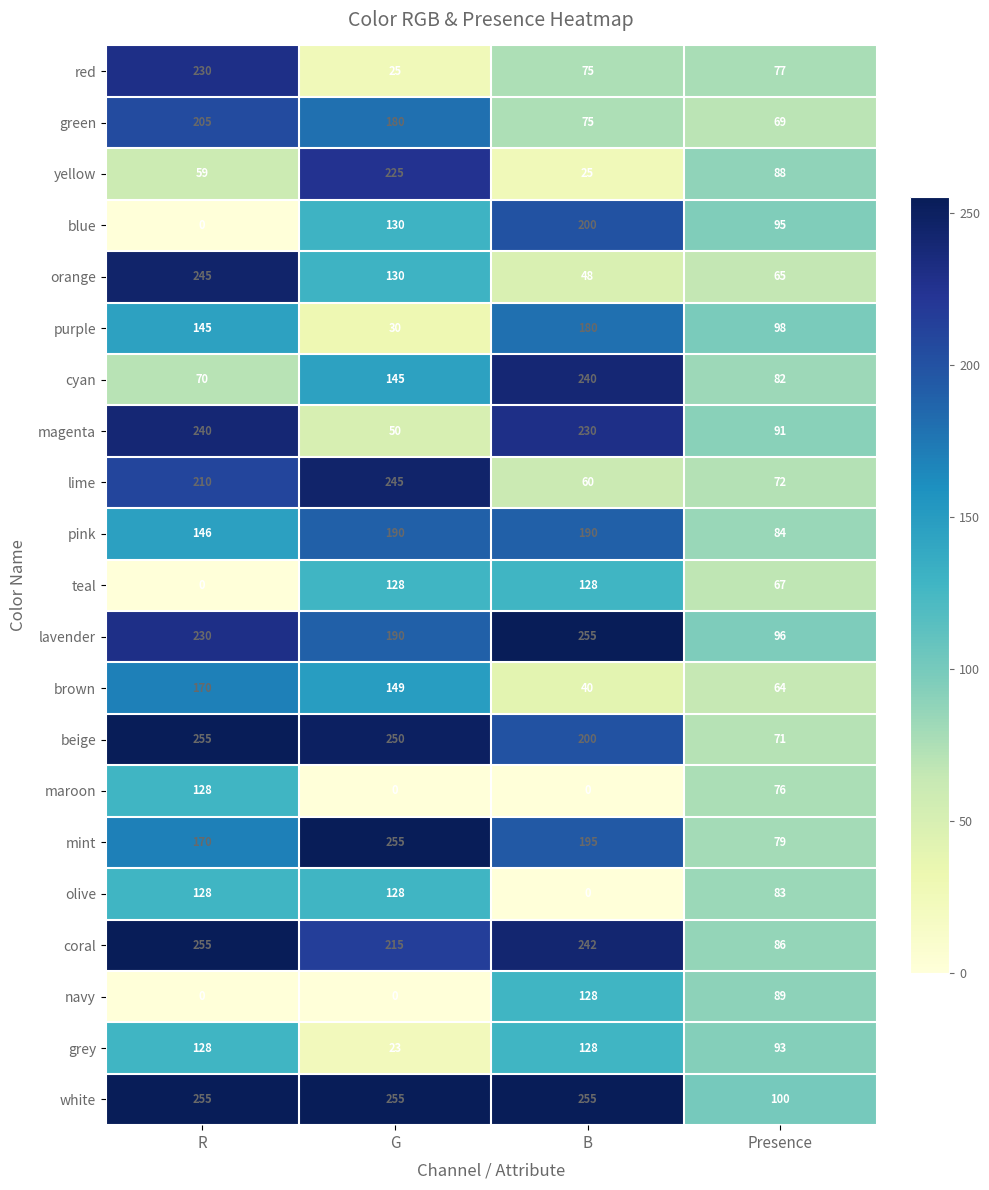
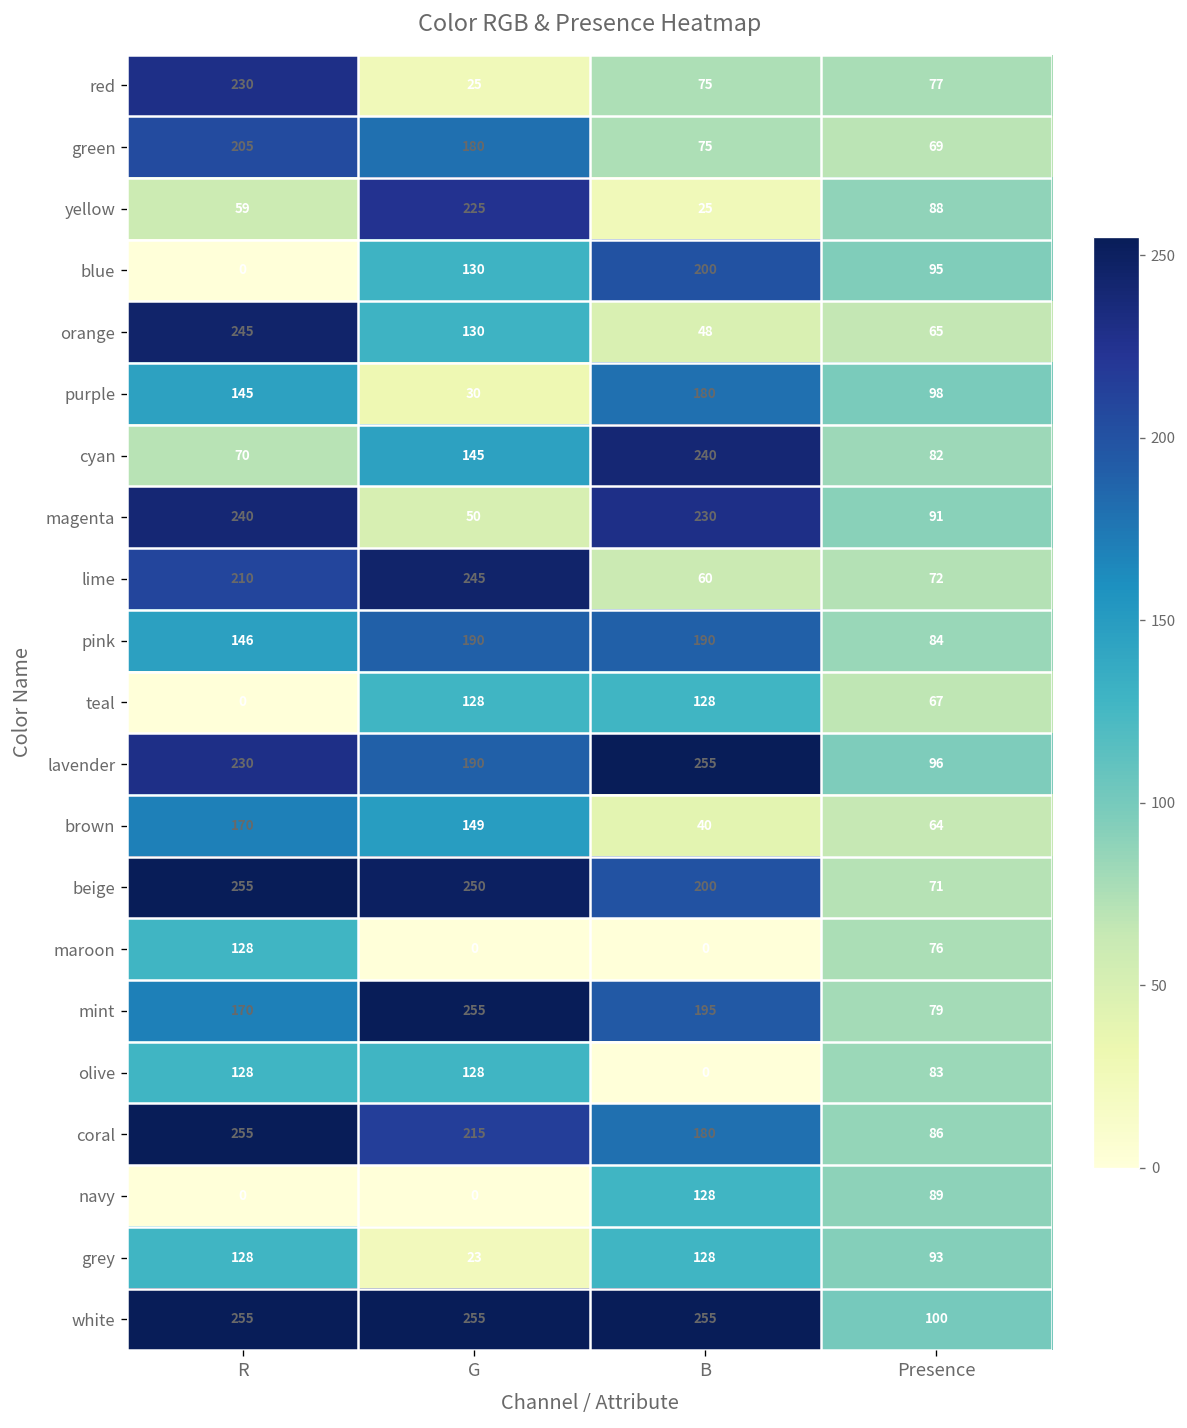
  {
    "red": {
      "R": 230,
      "G": 25,
      "B": 75,
      "Presence": 77
    },
    "green": {
      "R": 205,
      "G": 180,
      "B": 75,
      "Presence": 69
    },
    "yellow": {
      "R": 59,
      "G": 225,
      "B": 25,
      "Presence": 88
    },
    "blue": {
      "G": 130,
      "B": 200,
      "Presence": 95
    },
    "orange": {
      "R": 245,
      "G": 130,
      "B": 48,
      "Presence": 65
    },
    "purple": {
      "R": 145,
      "G": 30,
      "B": 180,
      "Presence": 98
    },
    "cyan": {
      "R": 70,
      "G": 145,
      "B": 240,
      "Presence": 82
    },
    "magenta": {
      "R": 240,
      "G": 50,
      "B": 230,
      "Presence": 91
    },
    "lime": {
      "R": 210,
      "G": 245,
      "B": 60,
      "Presence": 72
    },
    "pink": {
      "R": 146,
      "G": 190,
      "B": 190,
      "Presence": 84
    },
    "teal": {
      "G": 128,
      "B": 128,
      "Presence": 67
    },
    "lavender": {
      "R": 230,
      "G": 190,
      "B": 255,
      "Presence": 96
    },
    "brown": {
      "R": 170,
      "G": 149,
      "B": 40,
      "Presence": 64
    },
    "beige": {
      "R": 255,
      "G": 250,
      "B": 200,
      "Presence": 71
    },
    "maroon": {
      "R": 128,
      "Presence": 76
    },
    "mint": {
      "R": 170,
      "G": 255,
      "B": 195,
      "Presence": 79
    },
    "olive": {
      "R": 128,
      "G": 128,
      "Presence": 83
    },
    "coral": {
      "R": 255,
      "G": 215,
-     "B": 242,
+     "B": 180,
      "Presence": 86
    },
    "navy": {
      "B": 128,
      "Presence": 89
    },
    "grey": {
      "R": 128,
      "G": 23,
      "B": 128,
      "Presence": 93
    },
    "white": {
      "R": 255,
      "G": 255,
      "B": 255,
      "Presence": 100
    }
  }
